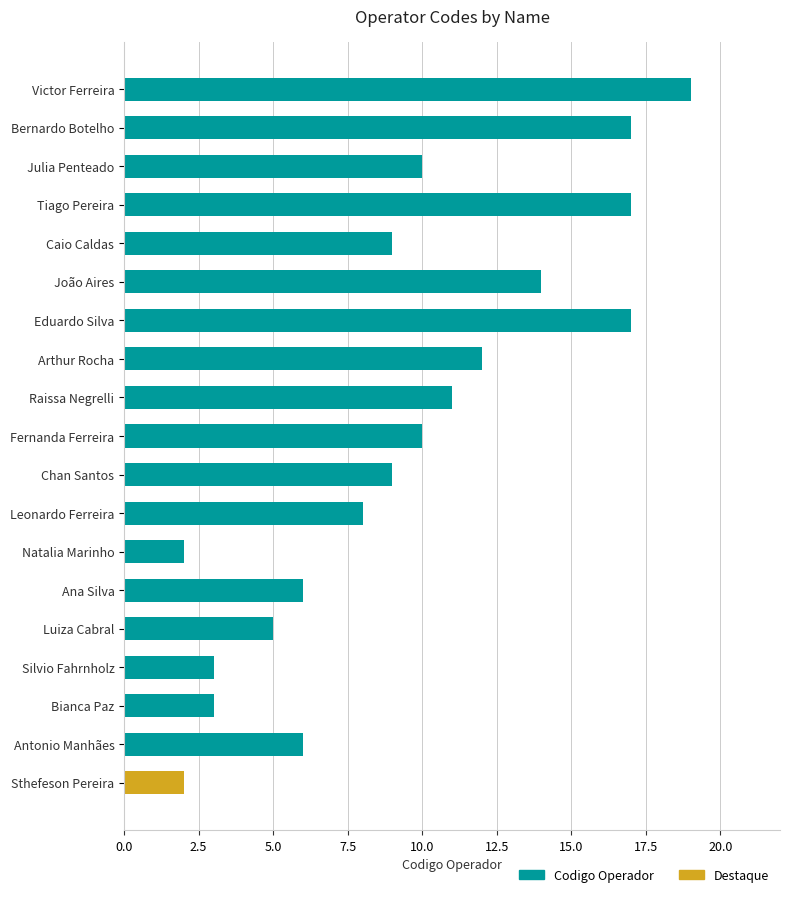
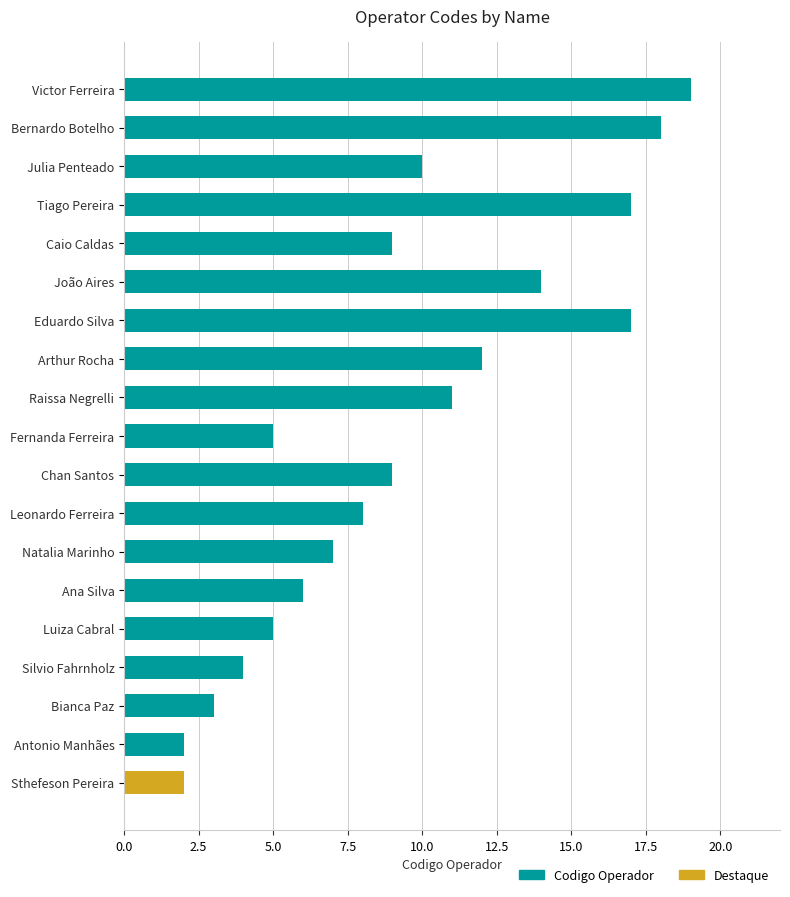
  {
    "Codigo Operador": {
      "Victor Ferreira": 19,
-     "Bernardo Botelho": 17,
+     "Bernardo Botelho": 18,
      "Julia Penteado": 10,
      "Tiago Pereira": 17,
      "Caio Caldas": 9,
      "João Aires": 14,
      "Eduardo Silva": 17,
      "Arthur Rocha": 12,
      "Raissa Negrelli": 11,
-     "Fernanda Ferreira": 10,
+     "Fernanda Ferreira": 5,
      "Chan Santos": 9,
      "Leonardo Ferreira": 8,
-     "Natalia Marinho": 2,
+     "Natalia Marinho": 7,
      "Ana Silva": 6,
      "Luiza Cabral": 5,
-     "Silvio Fahrnholz": 3,
+     "Silvio Fahrnholz": 4,
      "Bianca Paz": 3,
-     "Antonio Manhães": 6,
+     "Antonio Manhães": 2,
      "Sthefeson Pereira": 2
    },
    "Destaque": {
      "Sthefeson Pereira": 2
    }
  }
